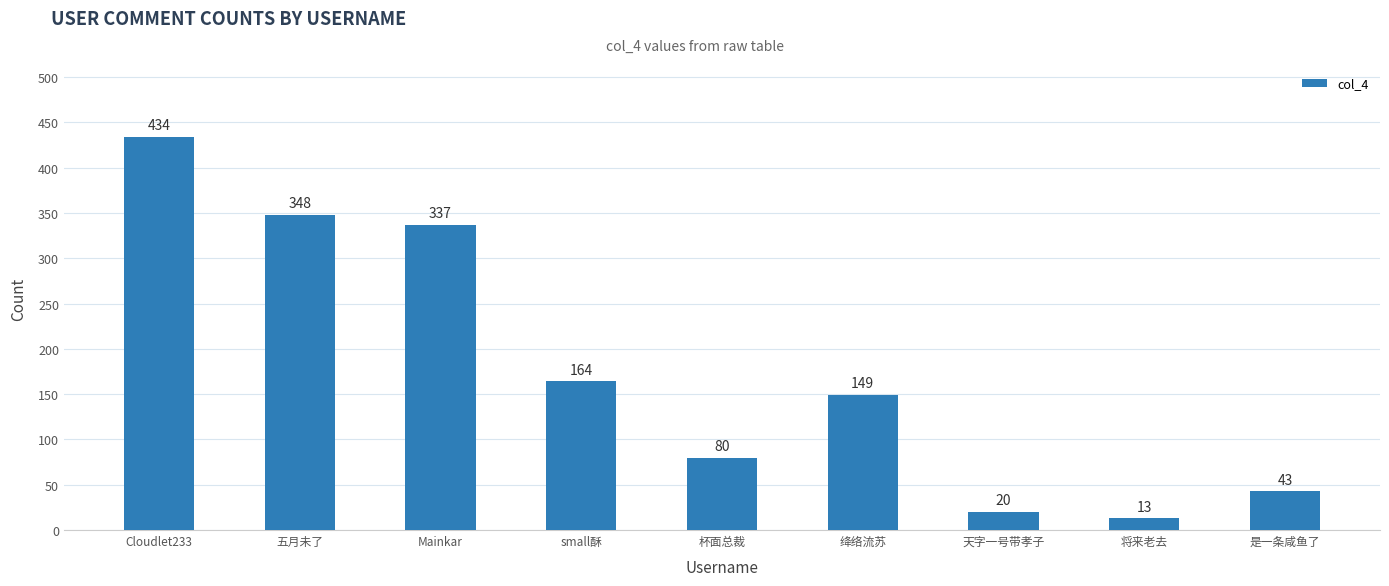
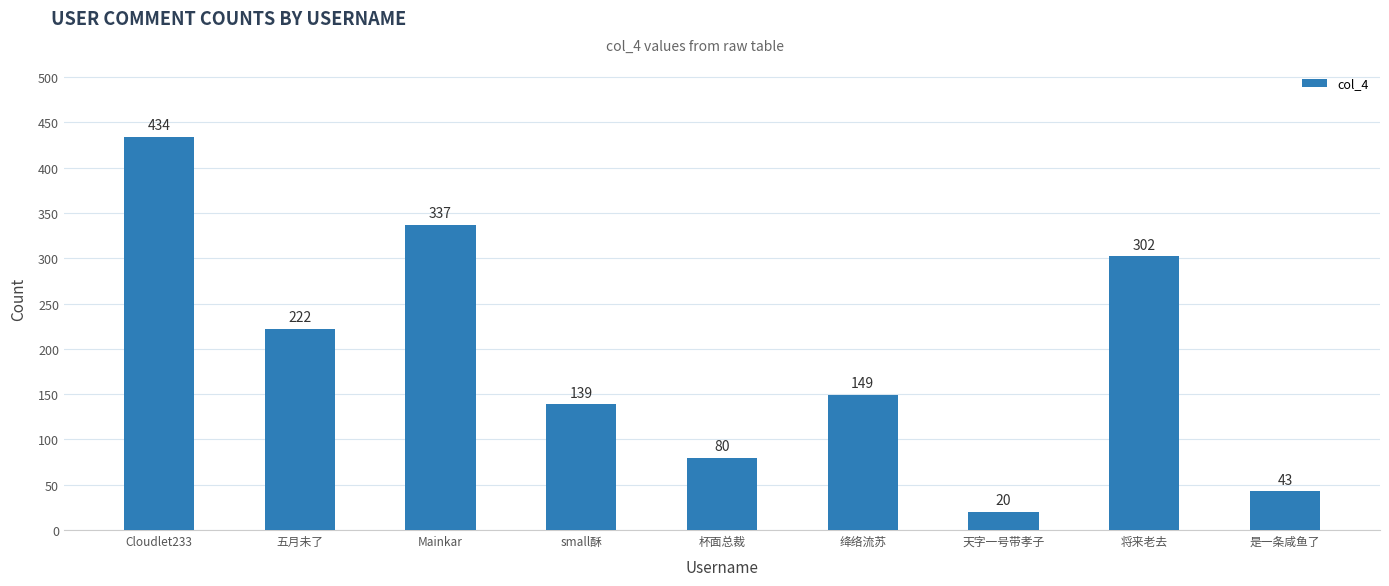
  {
    "Cloudlet233": 434,
-   "五月未了": 348,
+   "五月未了": 222,
    "Mainkar": 337,
-   "small酥": 164,
+   "small酥": 139,
    "杯面总裁": 80,
    "绛络流苏": 149,
    "天字一号带孝子": 20,
-   "将来老去": 13,
+   "将来老去": 302,
    "是一条咸鱼了": 43
  }
